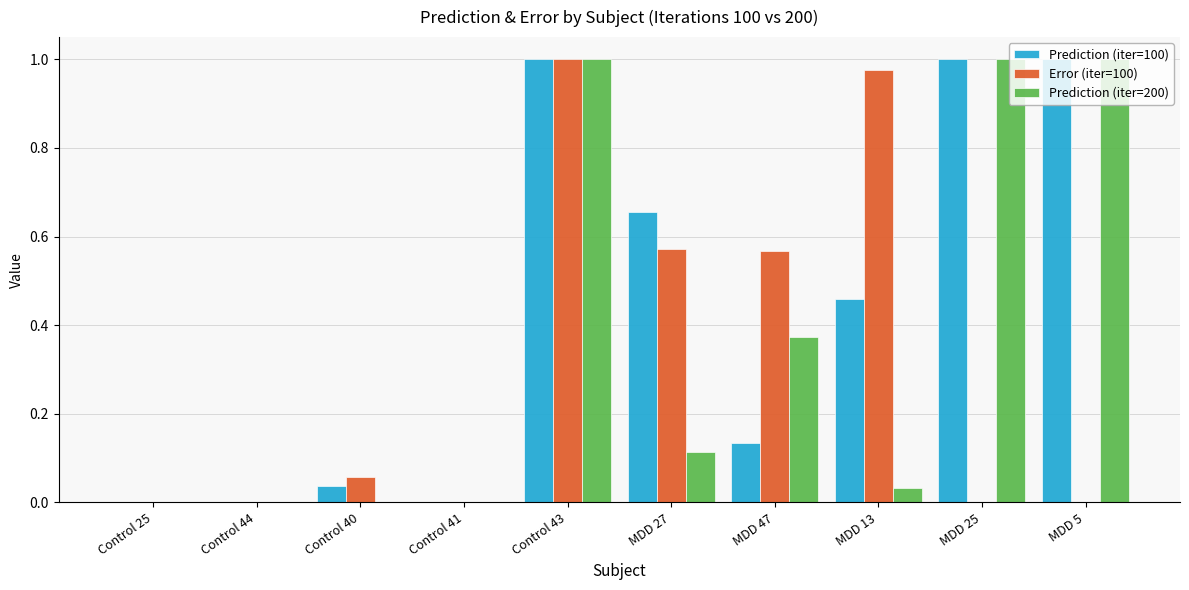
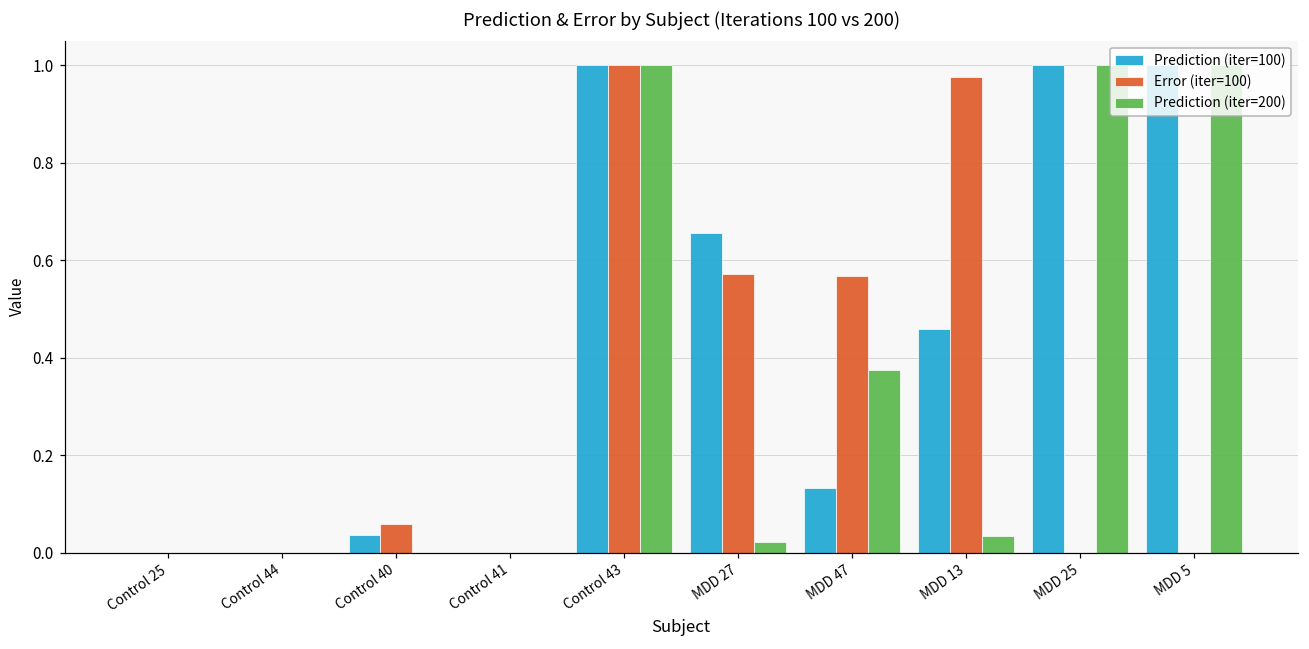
  {
    "Prediction (iter=100)": {
      "Control 40": 0.04,
      "Control 43": 1.00,
      "MDD 27": 0.65,
      "MDD 47": 0.13,
      "MDD 13": 0.46,
      "MDD 25": 1.00
    },
    "Error (iter=100)": {
      "Control 40": 0.06,
      "Control 43": 1.00,
      "MDD 27": 0.57,
      "MDD 47": 0.57,
      "MDD 13": 0.98
    },
    "Prediction (iter=200)": {
      "Control 43": 1.00,
-     "MDD 27": 0.11,
+     "MDD 27": 0.02,
      "MDD 47": 0.37,
      "MDD 13": 0.03
    }
  }
